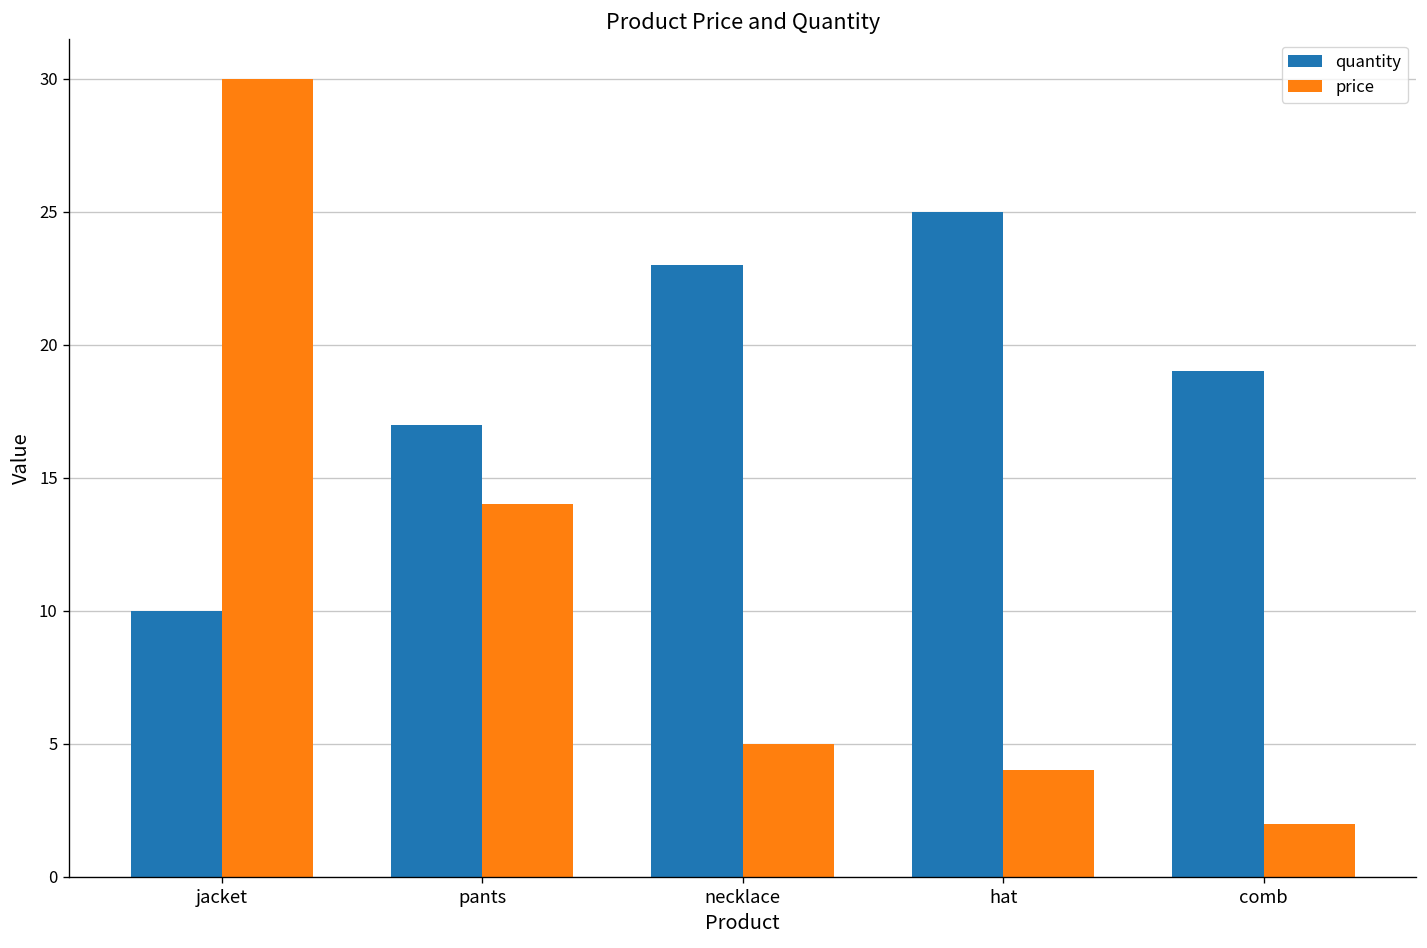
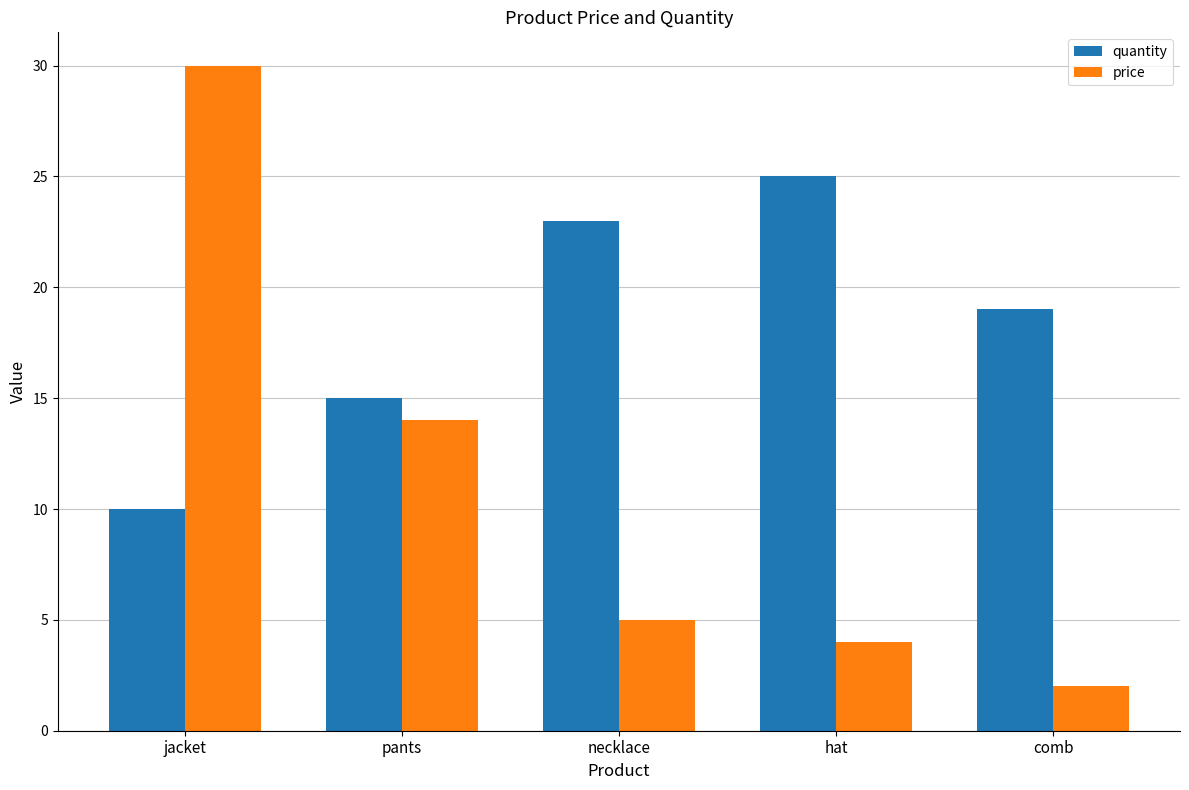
  {
    "quantity": {
      "jacket": 10,
-     "pants": 17,
+     "pants": 15,
      "necklace": 23,
      "hat": 25,
      "comb": 19
    },
    "price": {
      "jacket": 30,
      "pants": 14,
      "necklace": 5,
      "hat": 4,
      "comb": 2
    }
  }
